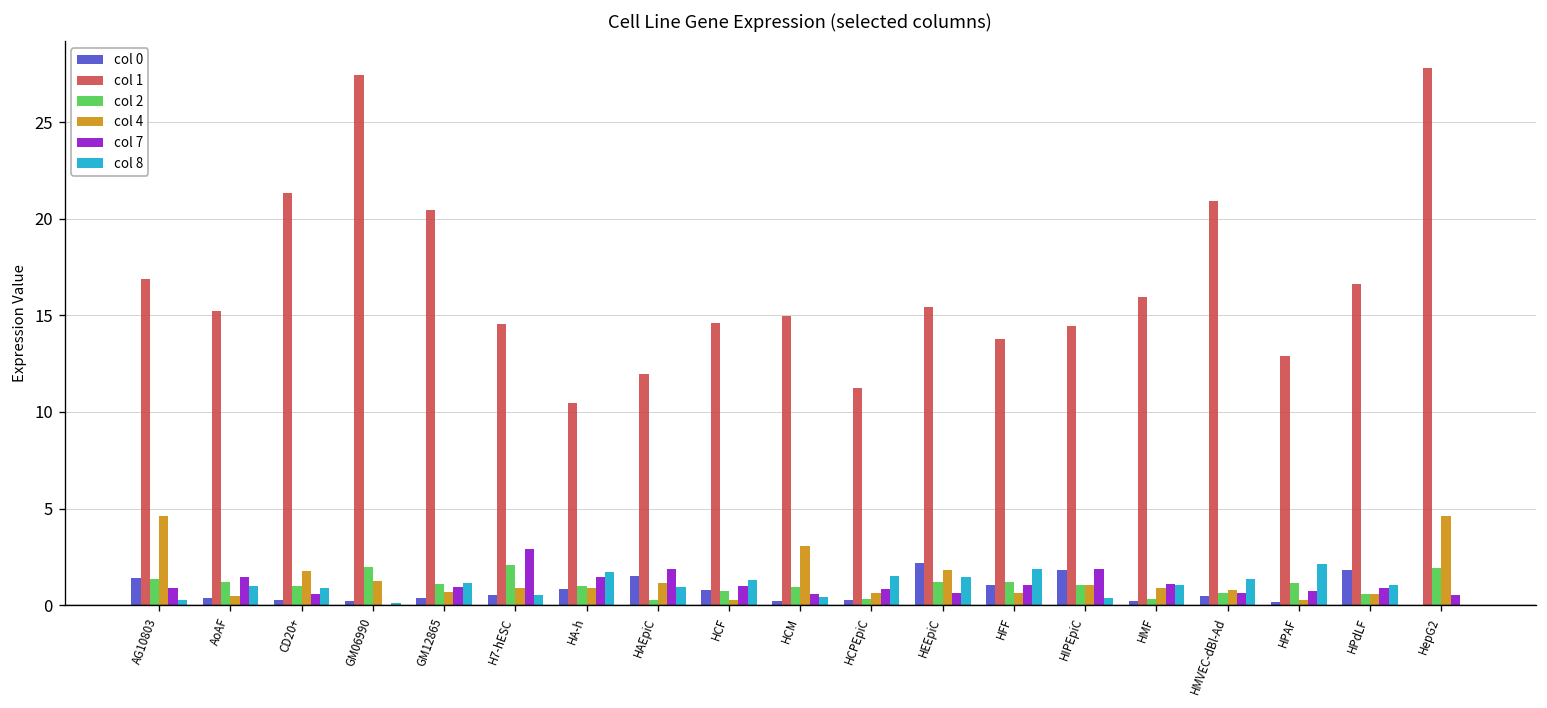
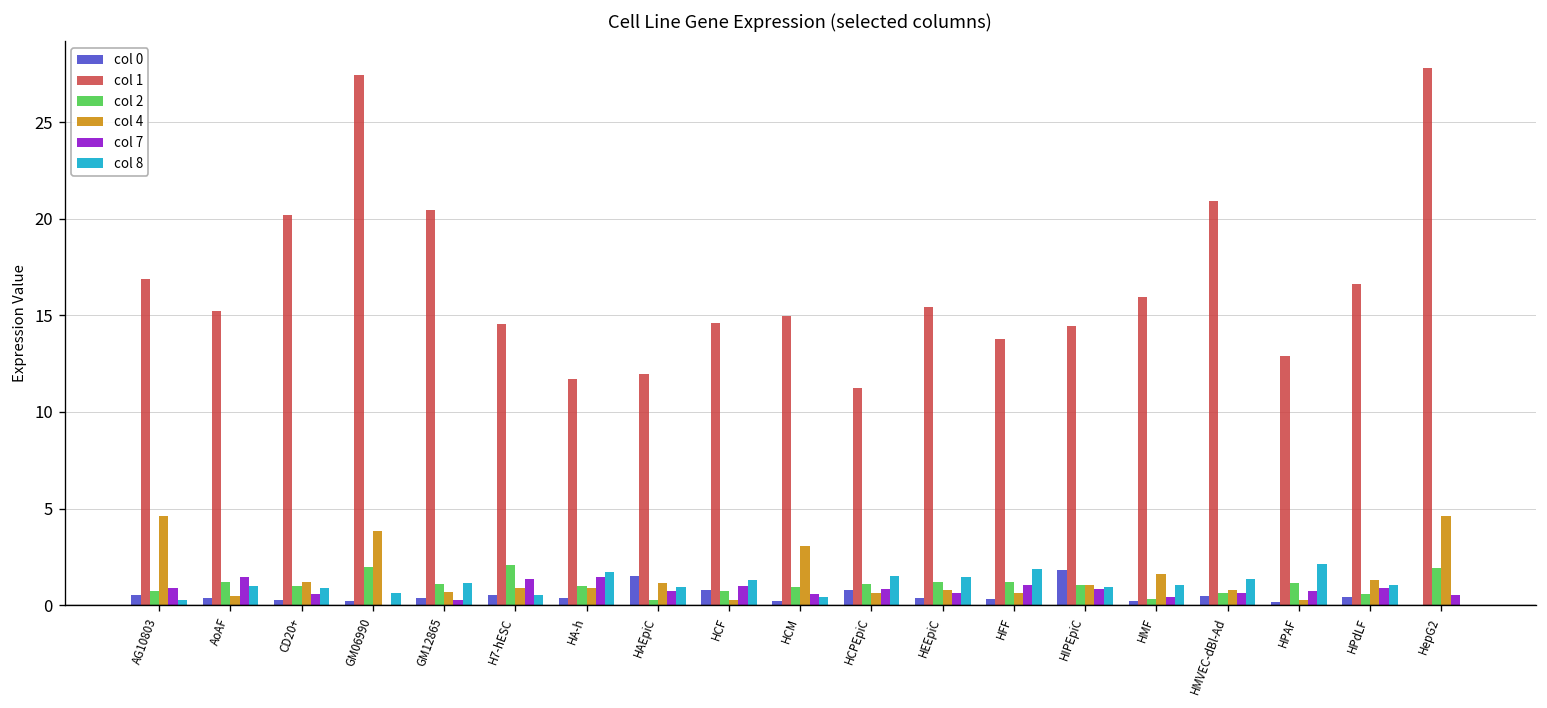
  {
    "col 0": {
-     "AG10803": 1.4,
+     "AG10803": 0.5,
      "AoAF": 0.3,
      "CD20+": 0.2,
      "GM06990": 0.2,
      "GM12865": 0.4,
      "H7-hESC": 0.5,
-     "HA-h": 0.8,
+     "HA-h": 0.3,
      "HAEpiC": 1.5,
      "HCF": 0.8,
      "HCM": 0.2,
-     "HCPEpiC": 0.3,
-     "HEEpiC": 2.2,
-     "HFF": 1.1,
+     "HCPEpiC": 0.8,
+     "HEEpiC": 0.4,
+     "HFF": 0.3,
      "HIPEpiC": 1.8,
      "HMF": 0.2,
      "HMVEC-dBl-Ad": 0.5,
-     "HPdLF": 1.8,
+     "HPdLF": 0.4,
      "HepG2": 0.0
    },
    "col 1": {
      "AG10803": 16.9,
      "AoAF": 15.2,
-     "CD20+": 21.4,
+     "CD20+": 20.2,
      "GM06990": 27.5,
      "GM12865": 20.5,
      "H7-hESC": 14.6,
-     "HA-h": 10.4,
+     "HA-h": 11.7,
      "HAEpiC": 12.0,
      "HCF": 14.6,
      "HCM": 14.9,
      "HCPEpiC": 11.2,
      "HEEpiC": 15.4,
      "HFF": 13.8,
      "HIPEpiC": 14.4,
      "HMF": 16.0,
      "HMVEC-dBl-Ad": 20.9,
      "HPAF": 12.9,
      "HPdLF": 16.6,
      "HepG2": 27.8
    },
    "col 2": {
-     "AG10803": 1.4,
+     "AG10803": 0.7,
      "AoAF": 1.2,
      "CD20+": 1.0,
      "GM06990": 2.0,
      "GM12865": 1.1,
      "H7-hESC": 2.1,
      "HA-h": 1.0,
      "HAEpiC": 0.3,
      "HCF": 0.7,
      "HCM": 0.9,
-     "HCPEpiC": 0.3,
+     "HCPEpiC": 1.1,
      "HEEpiC": 1.2,
      "HFF": 1.2,
      "HIPEpiC": 1.1,
      "HMF": 0.3,
      "HMVEC-dBl-Ad": 0.6,
      "HPAF": 1.1,
      "HPdLF": 0.6,
      "HepG2": 1.9
    },
    "col 4": {
      "AG10803": 4.6,
      "AoAF": 0.5,
-     "CD20+": 1.8,
-     "GM06990": 1.3,
+     "CD20+": 1.2,
+     "GM06990": 3.8,
      "GM12865": 0.7,
      "H7-hESC": 0.9,
      "HA-h": 0.9,
      "HAEpiC": 1.2,
      "HCF": 0.3,
      "HCM": 3.0,
      "HCPEpiC": 0.6,
-     "HEEpiC": 1.8,
+     "HEEpiC": 0.8,
      "HFF": 0.6,
      "HIPEpiC": 1.1,
-     "HMF": 0.9,
+     "HMF": 1.6,
      "HMVEC-dBl-Ad": 0.8,
      "HPAF": 0.3,
-     "HPdLF": 0.6,
+     "HPdLF": 1.3,
      "HepG2": 4.6
    },
    "col 7": {
      "AG10803": 0.9,
      "AoAF": 1.5,
      "CD20+": 0.6,
      "GM06990": 0.0,
-     "GM12865": 0.9,
-     "H7-hESC": 2.9,
+     "GM12865": 0.3,
+     "H7-hESC": 1.3,
      "HA-h": 1.4,
-     "HAEpiC": 1.9,
+     "HAEpiC": 0.7,
      "HCF": 1.0,
      "HCM": 0.6,
      "HCPEpiC": 0.9,
      "HEEpiC": 0.6,
      "HFF": 1.1,
-     "HIPEpiC": 1.9,
-     "HMF": 1.1,
+     "HIPEpiC": 0.8,
+     "HMF": 0.4,
      "HMVEC-dBl-Ad": 0.6,
      "HPAF": 0.7,
      "HPdLF": 0.9,
      "HepG2": 0.5
    },
    "col 8": {
      "AG10803": 0.3,
      "AoAF": 1.0,
      "CD20+": 0.9,
-     "GM06990": 0.1,
+     "GM06990": 0.6,
      "GM12865": 1.2,
      "H7-hESC": 0.5,
      "HA-h": 1.7,
      "HAEpiC": 0.9,
      "HCF": 1.3,
      "HCM": 0.4,
      "HCPEpiC": 1.5,
      "HEEpiC": 1.5,
      "HFF": 1.8,
-     "HIPEpiC": 0.4,
+     "HIPEpiC": 0.9,
      "HMF": 1.0,
      "HMVEC-dBl-Ad": 1.3,
      "HPAF": 2.2,
      "HPdLF": 1.0,
      "HepG2": 0.0
    }
  }
